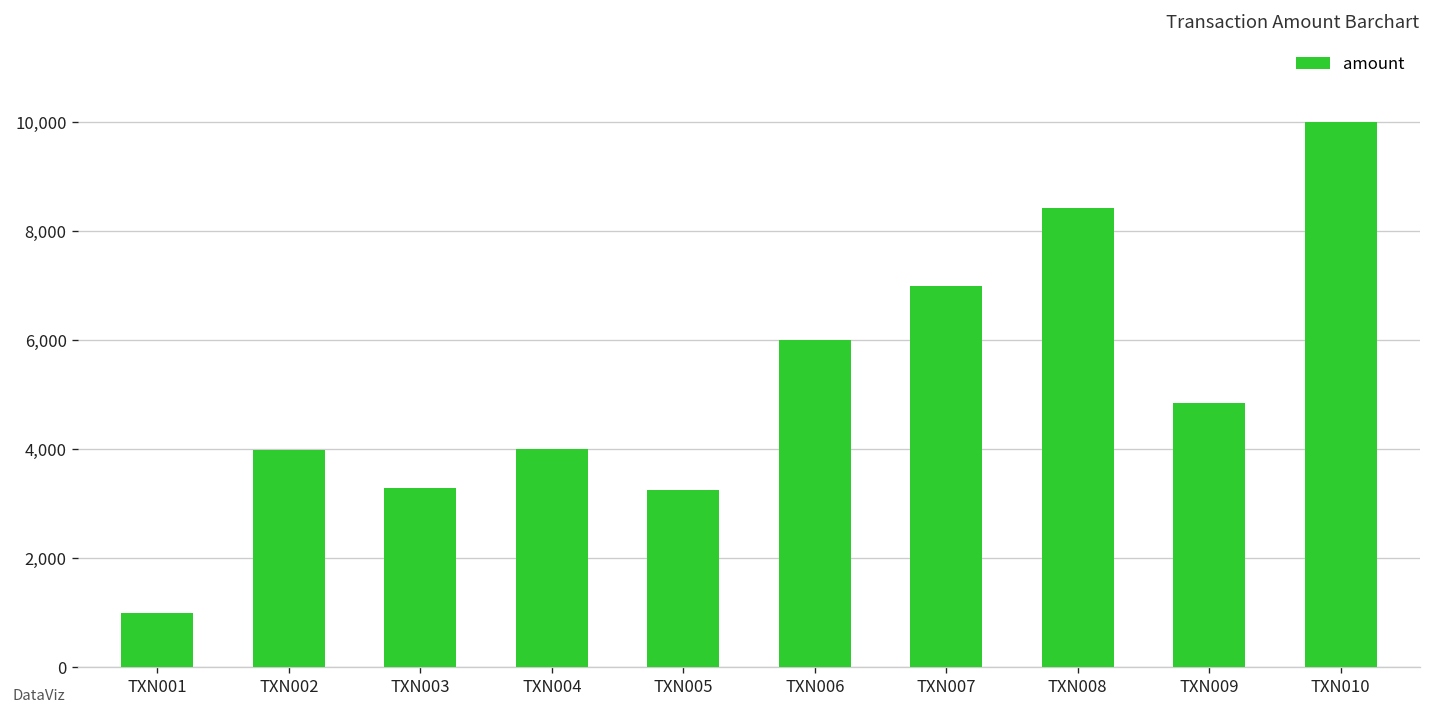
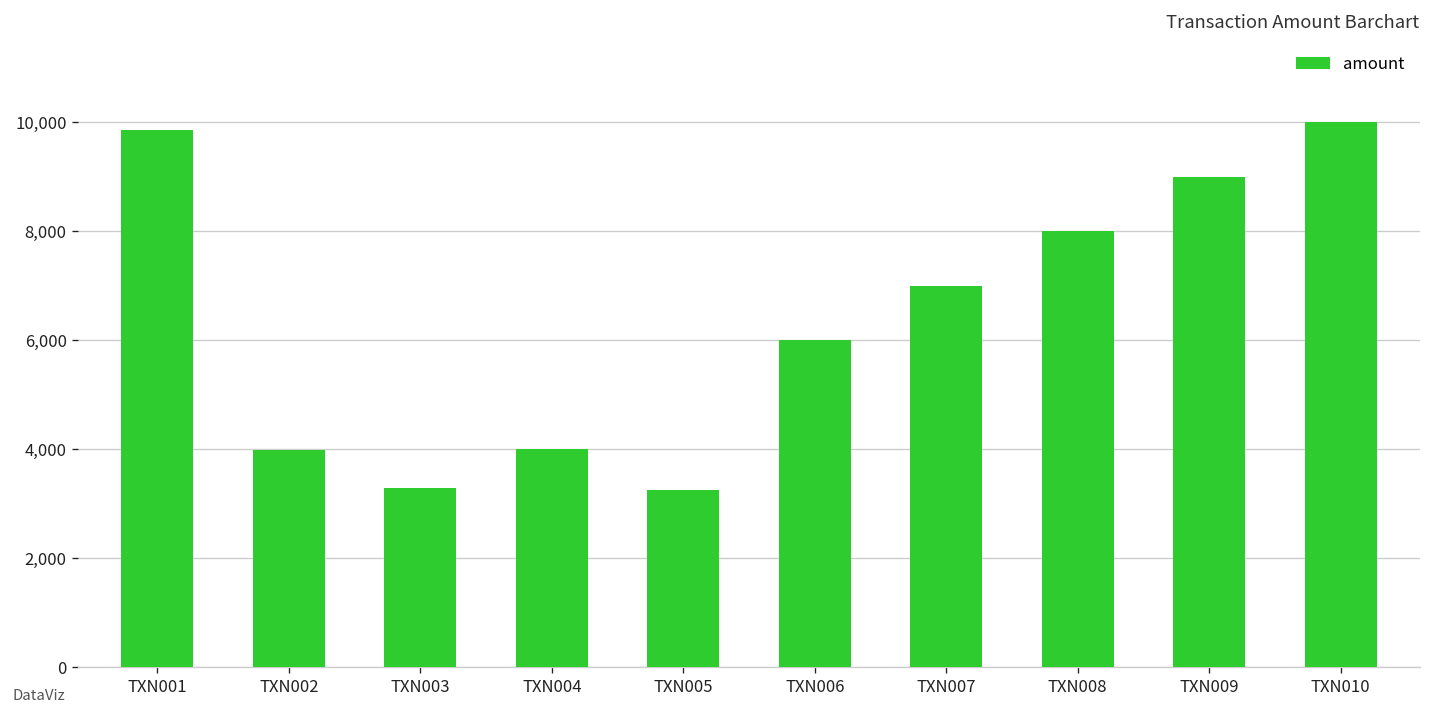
  {
-   "TXN001": "1,000",
+   "TXN001": "9,900",
    "TXN002": "4,000",
    "TXN003": "3,300",
    "TXN004": "4,000",
    "TXN005": "3,300",
    "TXN006": "6,000",
    "TXN007": "7,000",
-   "TXN008": "8,400",
-   "TXN009": "4,900",
+   "TXN008": "8,000",
+   "TXN009": "9,000",
    "TXN010": "10,000"
  }
